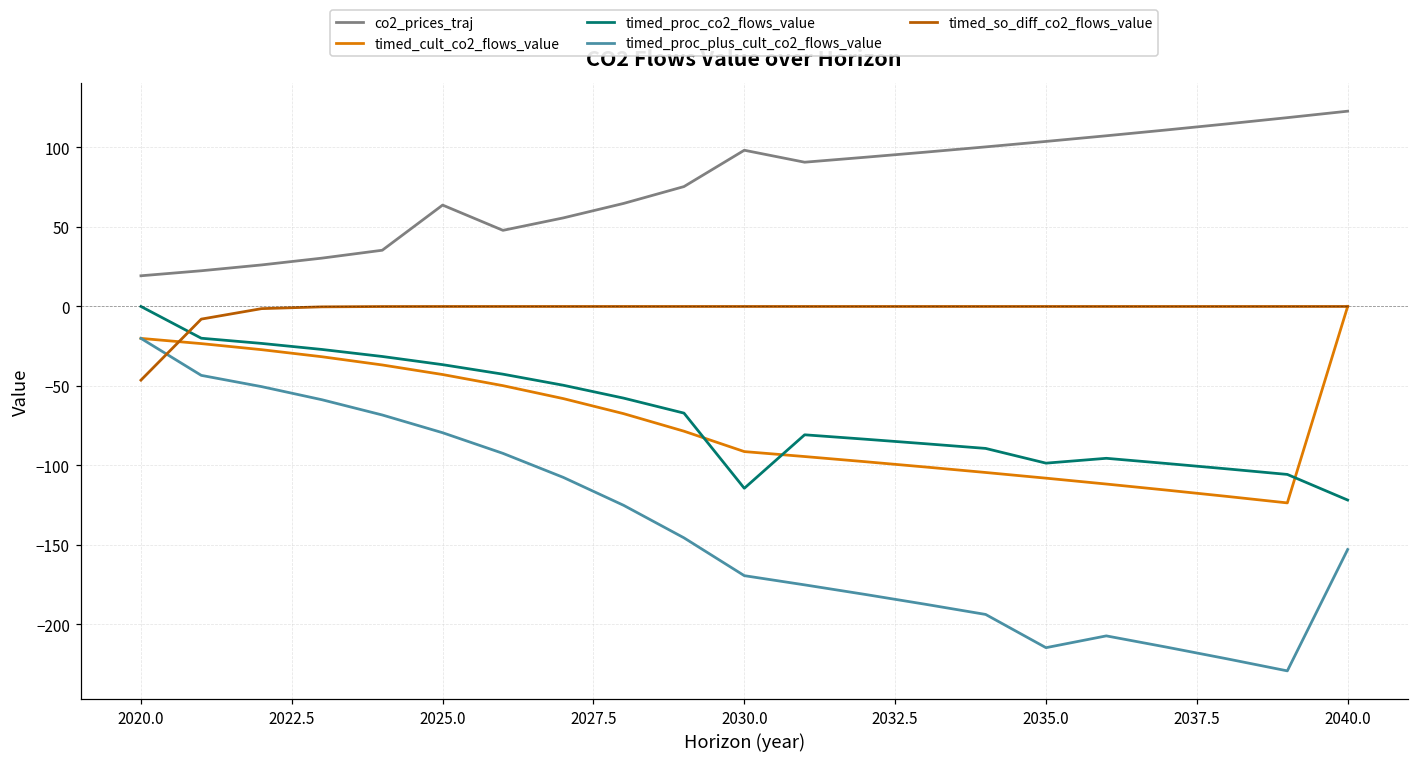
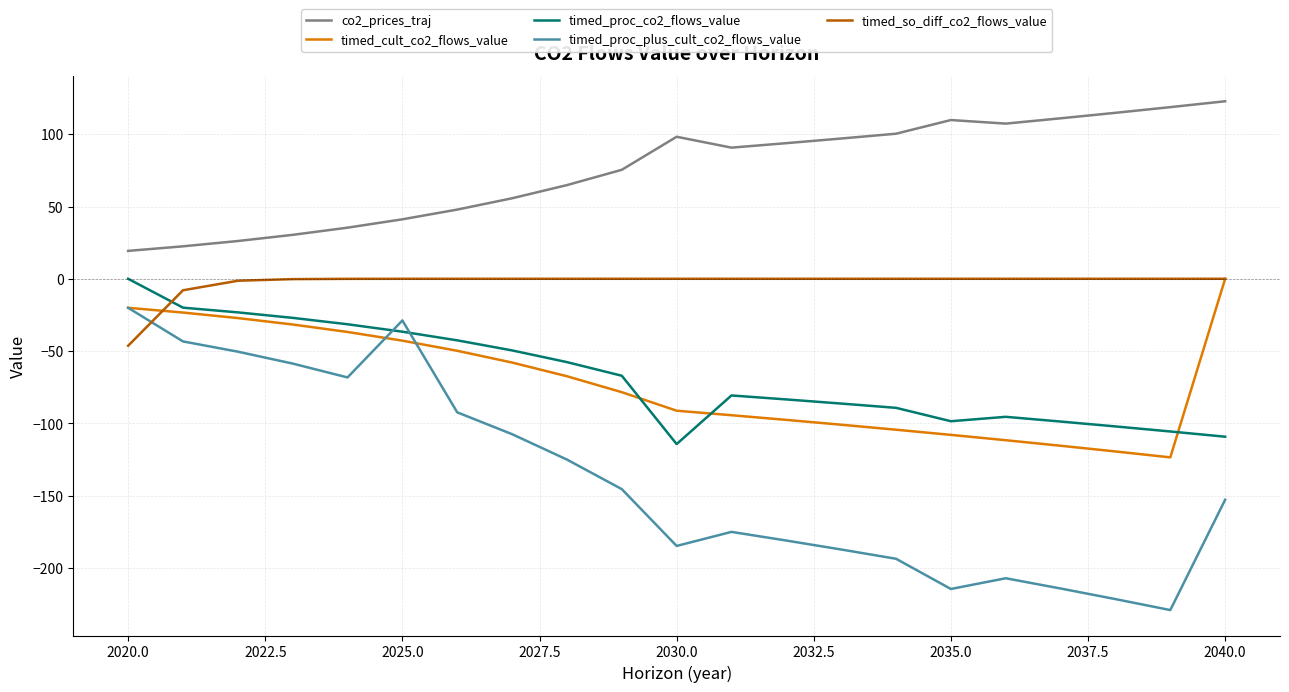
  {
    "co2_prices_traj": {
      "2020.0": 19,
-     "2025.0": 64,
+     "2025.0": 41,
      "2030.0": 98,
-     "2035.0": 104,
+     "2035.0": 110,
      "2040.0": 123
    },
    "timed_proc_co2_flows_value": {
      "2020.0": 0,
      "2025.0": -37,
      "2030.0": -114,
      "2035.0": -99,
-     "2040.0": -122
+     "2040.0": -109
    },
    "timed_proc_plus_cult_co2_flows_value": {
-     "2025.0": -79,
-     "2030.0": -169,
+     "2025.0": -29,
+     "2030.0": -185,
      "2035.0": -215,
      "2040.0": -153
    }
  }
